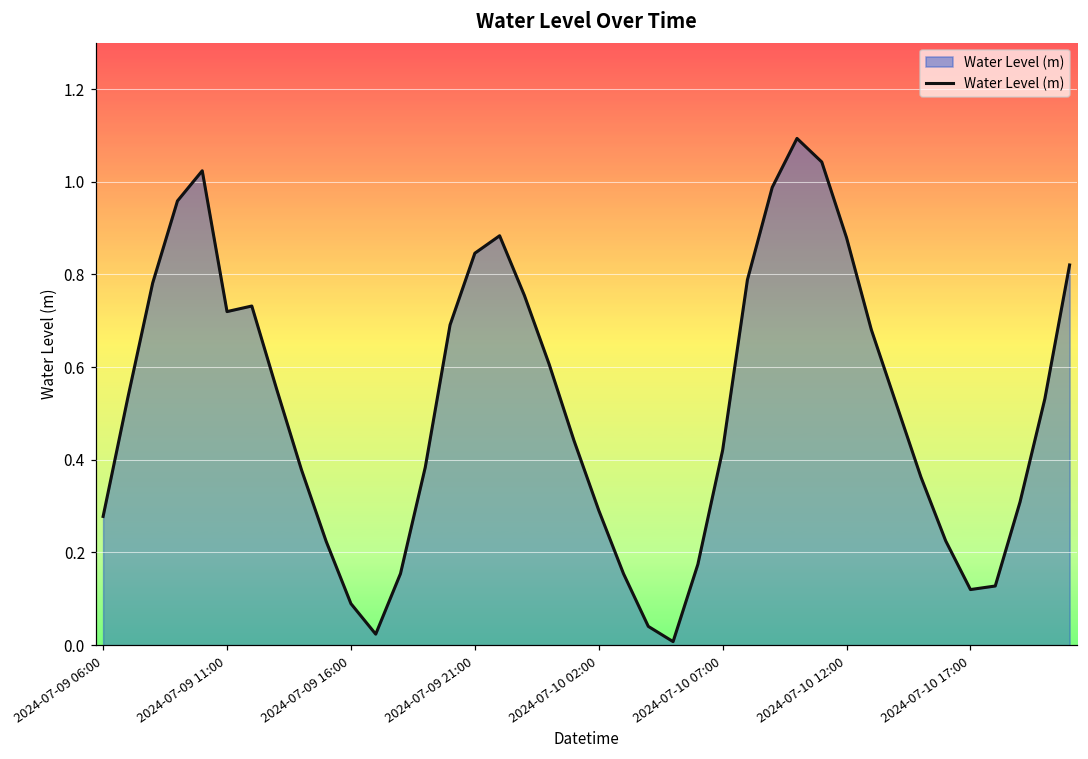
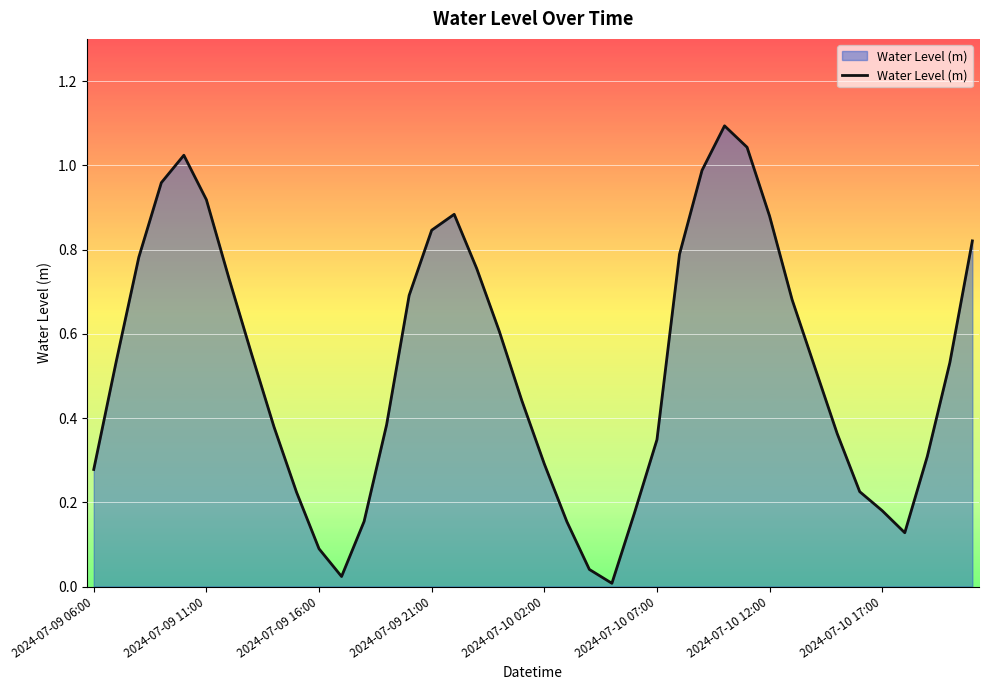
  {
    "2024-07-09 06:00": 0.28,
-   "2024-07-09 11:00": 0.72,
+   "2024-07-09 11:00": 0.92,
    "2024-07-09 16:00": 0.09,
    "2024-07-09 21:00": 0.85,
    "2024-07-10 02:00": 0.29,
-   "2024-07-10 07:00": 0.42,
+   "2024-07-10 07:00": 0.35,
    "2024-07-10 12:00": 0.88,
-   "2024-07-10 17:00": 0.12
+   "2024-07-10 17:00": 0.18
  }
